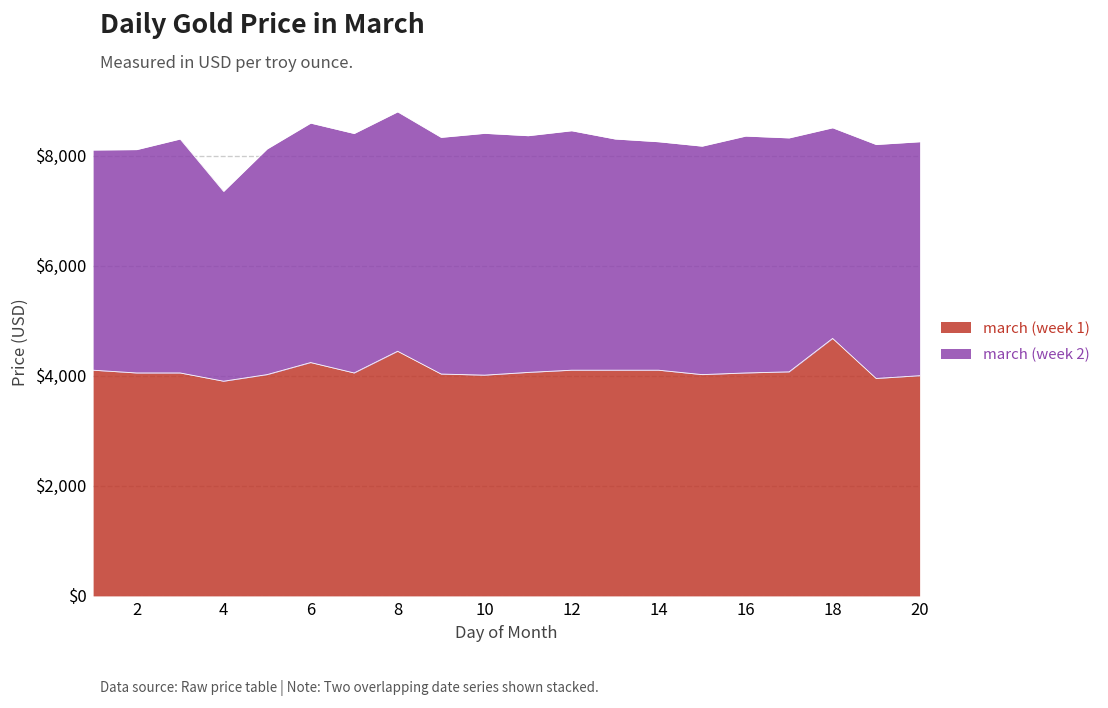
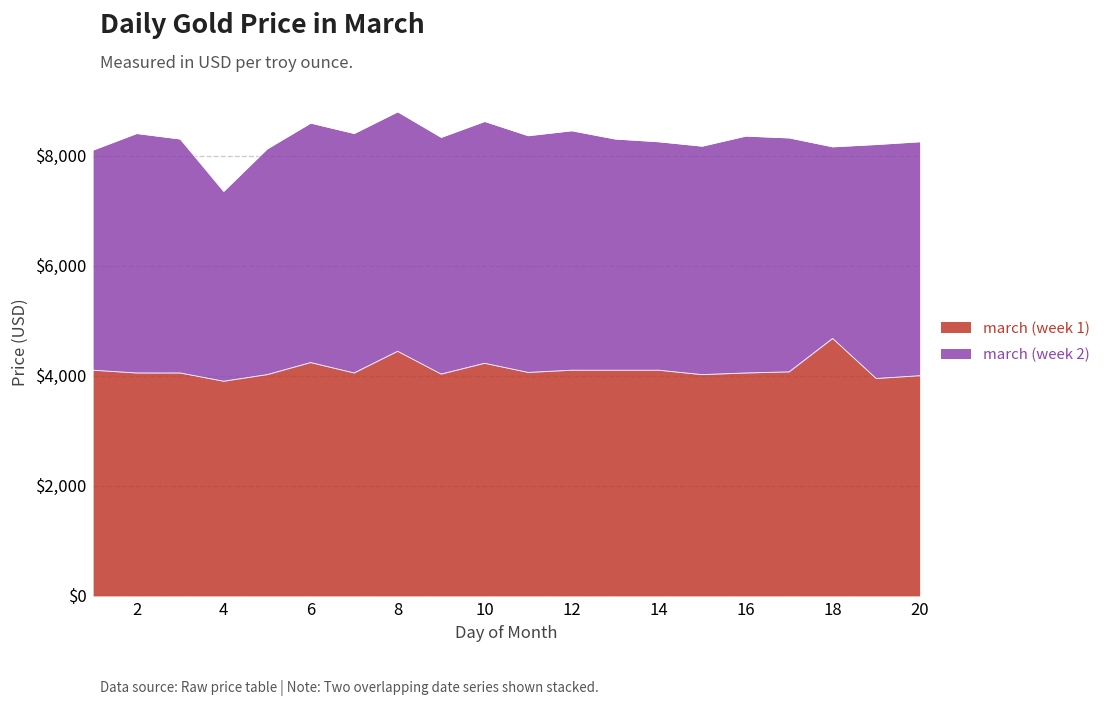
  {
    "march (week 1)": {
      "2": "$4,100",
      "4": "$3,900",
      "6": "$4,200",
      "8": "$4,400",
-     "10": "$4,000",
+     "10": "$4,200",
      "12": "$4,100",
      "14": "$4,100",
      "16": "$4,100",
      "18": "$4,700",
      "20": "$4,000"
    },
    "march (week 2)": {
-     "2": "$4,100",
+     "2": "$4,400",
      "4": "$3,400",
      "6": "$4,400",
      "8": "$4,400",
      "10": "$4,400",
      "12": "$4,400",
      "14": "$4,200",
      "16": "$4,300",
-     "18": "$3,800",
+     "18": "$3,500",
      "20": "$4,300"
    }
  }
